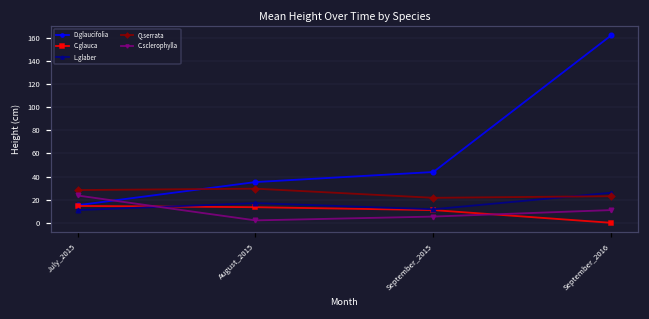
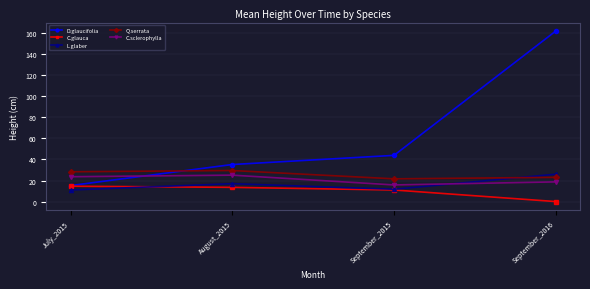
  {
    "D.glaucifolia": {
      "August_2015": 35,
      "September_2015": 44,
      "September_2016": 162
    },
    "C.glauca": {
      "August_2015": 14,
      "September_2016": 0
    },
    "L.glaber": {
      "July_2015": 11,
      "August_2015": 17,
      "September_2016": 26
    },
    "Q.serrata": {
      "July_2015": 28,
      "August_2015": 30,
      "September_2015": 22,
      "September_2016": 23
    },
    "C.sclerophylla": {
      "July_2015": 24,
-     "August_2015": 2,
-     "September_2015": 5,
-     "September_2016": 11
+     "August_2015": 25,
+     "September_2015": 16,
+     "September_2016": 19
    }
  }
